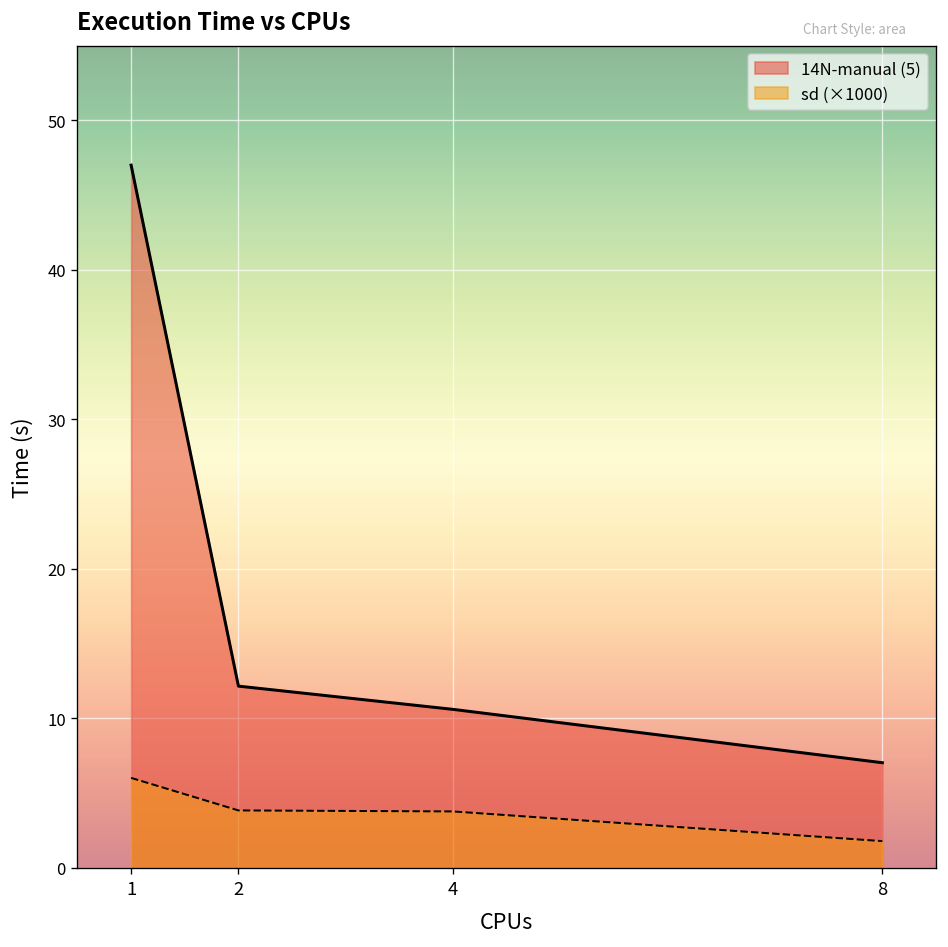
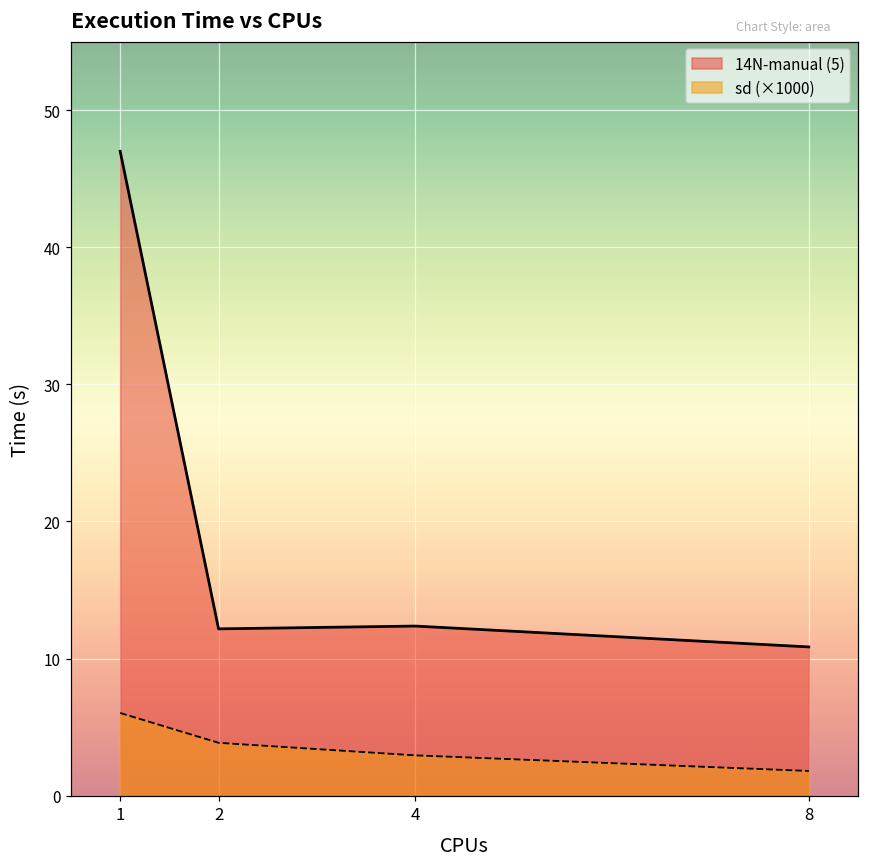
  {
    "14N-manual (5)": {
      "1": 47.0,
      "2": 12.2,
-     "4": 10.6,
-     "8": 7.0
+     "4": 12.4,
+     "8": 10.8
    },
    "sd (×1000)": {
      "1": 6.0,
      "2": 3.9,
-     "4": 3.8,
+     "4": 2.9,
      "8": 1.8
    }
  }
